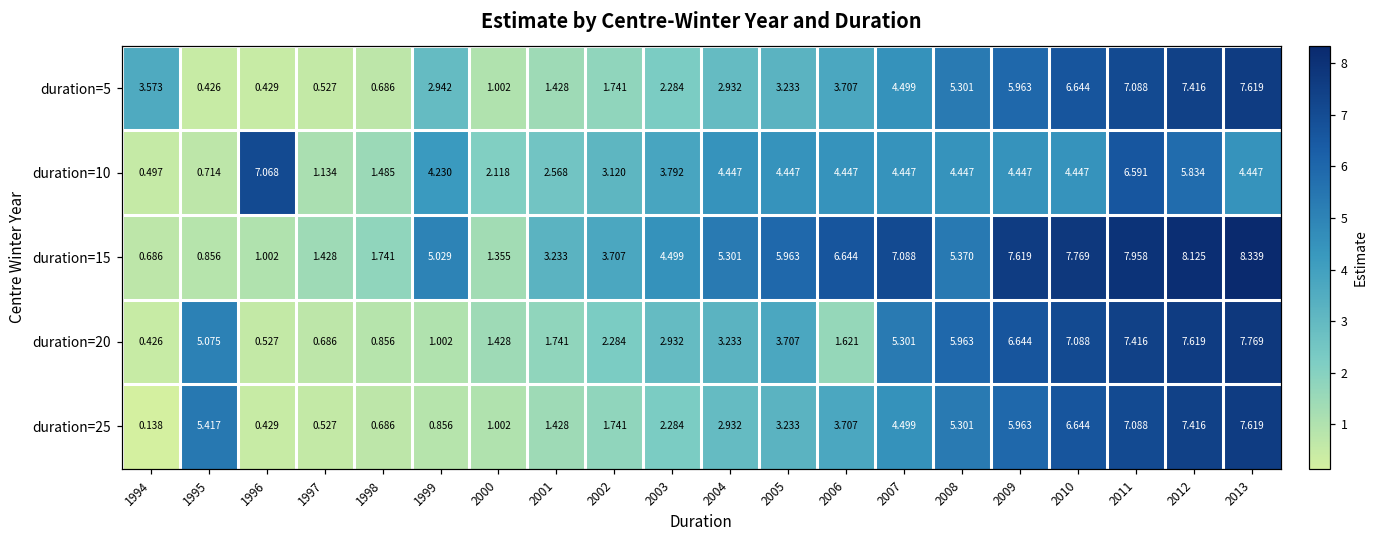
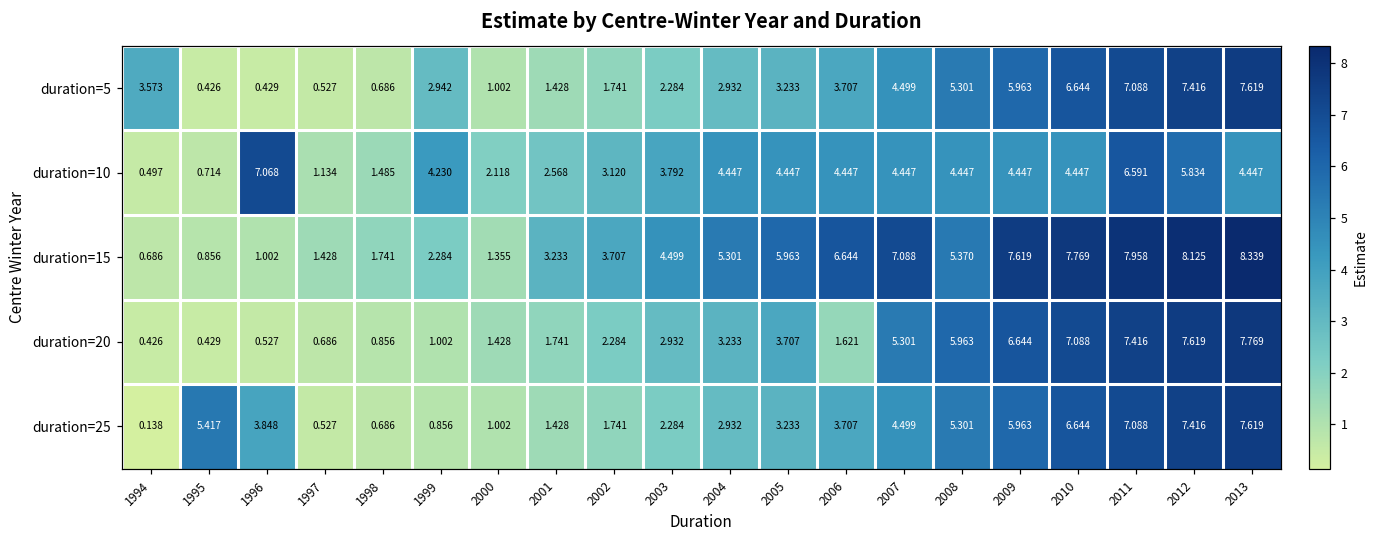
  {
    "duration=5": {
      "1994": 3.573,
      "1995": 0.426,
      "1996": 0.429,
      "1997": 0.527,
      "1998": 0.686,
      "1999": 2.942,
      "2000": 1.002,
      "2001": 1.428,
      "2002": 1.741,
      "2003": 2.284,
      "2004": 2.932,
      "2005": 3.233,
      "2006": 3.707,
      "2007": 4.499,
      "2008": 5.301,
      "2009": 5.963,
      "2010": 6.644,
      "2011": 7.088,
      "2012": 7.416,
      "2013": 7.619
    },
    "duration=10": {
      "1994": 0.497,
      "1995": 0.714,
      "1996": 7.068,
      "1997": 1.134,
      "1998": 1.485,
      "1999": 4.230,
      "2000": 2.118,
      "2001": 2.568,
      "2002": 3.120,
      "2003": 3.792,
      "2004": 4.447,
      "2005": 4.447,
      "2006": 4.447,
      "2007": 4.447,
      "2008": 4.447,
      "2009": 4.447,
      "2010": 4.447,
      "2011": 6.591,
      "2012": 5.834,
      "2013": 4.447
    },
    "duration=15": {
      "1994": 0.686,
      "1995": 0.856,
      "1996": 1.002,
      "1997": 1.428,
      "1998": 1.741,
-     "1999": 5.029,
+     "1999": 2.284,
      "2000": 1.355,
      "2001": 3.233,
      "2002": 3.707,
      "2003": 4.499,
      "2004": 5.301,
      "2005": 5.963,
      "2006": 6.644,
      "2007": 7.088,
      "2008": 5.370,
      "2009": 7.619,
      "2010": 7.769,
      "2011": 7.958,
      "2012": 8.125,
      "2013": 8.339
    },
    "duration=20": {
      "1994": 0.426,
-     "1995": 5.075,
+     "1995": 0.429,
      "1996": 0.527,
      "1997": 0.686,
      "1998": 0.856,
      "1999": 1.002,
      "2000": 1.428,
      "2001": 1.741,
      "2002": 2.284,
      "2003": 2.932,
      "2004": 3.233,
      "2005": 3.707,
      "2006": 1.621,
      "2007": 5.301,
      "2008": 5.963,
      "2009": 6.644,
      "2010": 7.088,
      "2011": 7.416,
      "2012": 7.619,
      "2013": 7.769
    },
    "duration=25": {
      "1994": 0.138,
      "1995": 5.417,
-     "1996": 0.429,
+     "1996": 3.848,
      "1997": 0.527,
      "1998": 0.686,
      "1999": 0.856,
      "2000": 1.002,
      "2001": 1.428,
      "2002": 1.741,
      "2003": 2.284,
      "2004": 2.932,
      "2005": 3.233,
      "2006": 3.707,
      "2007": 4.499,
      "2008": 5.301,
      "2009": 5.963,
      "2010": 6.644,
      "2011": 7.088,
      "2012": 7.416,
      "2013": 7.619
    }
  }
